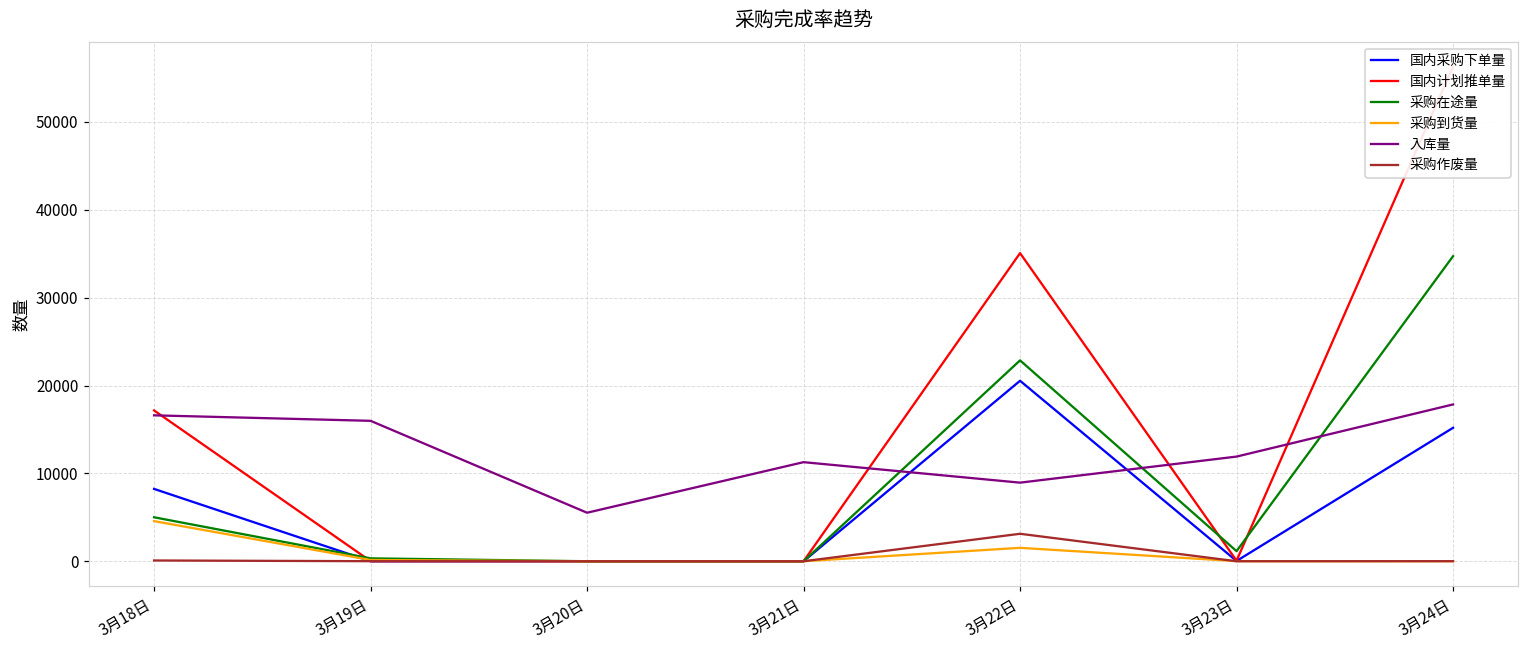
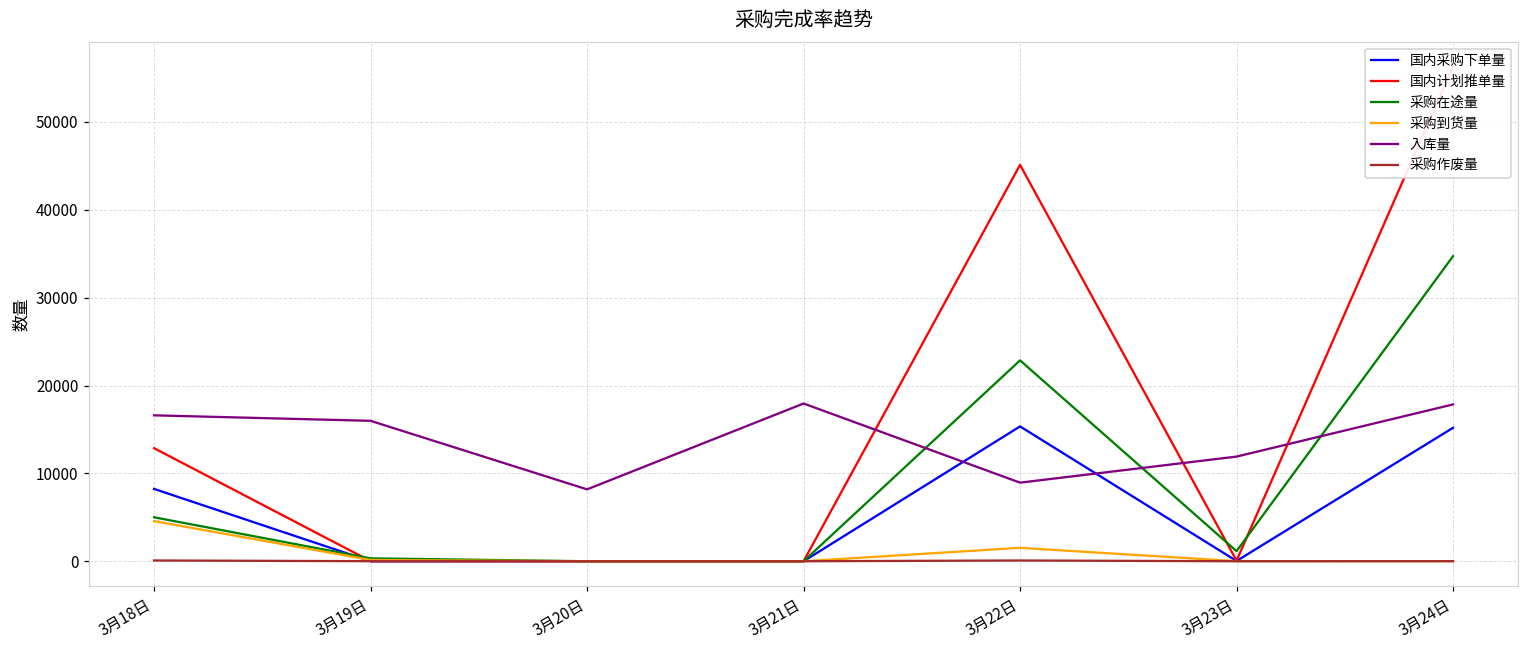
  {
    "国内采购下单量": {
      "3月18日": 8000,
-     "3月22日": 21000,
+     "3月22日": 15000,
      "3月24日": 15000
    },
    "国内计划推单量": {
-     "3月18日": 17000,
-     "3月22日": 35000
+     "3月18日": 13000,
+     "3月22日": 45000
    },
    "采购在途量": {
      "3月18日": 5000,
      "3月22日": 23000,
      "3月23日": 1000,
      "3月24日": 35000
    },
    "采购到货量": {
      "3月18日": 5000,
      "3月22日": 2000
    },
    "入库量": {
      "3月18日": 17000,
      "3月19日": 16000,
-     "3月20日": 6000,
-     "3月21日": 11000,
+     "3月20日": 8000,
+     "3月21日": 18000,
      "3月22日": 9000,
      "3月23日": 12000,
      "3月24日": 18000
    },
    "采购作废量": {
      "3月18日": 0,
-     "3月22日": 3000
+     "3月22日": 0
    }
  }
